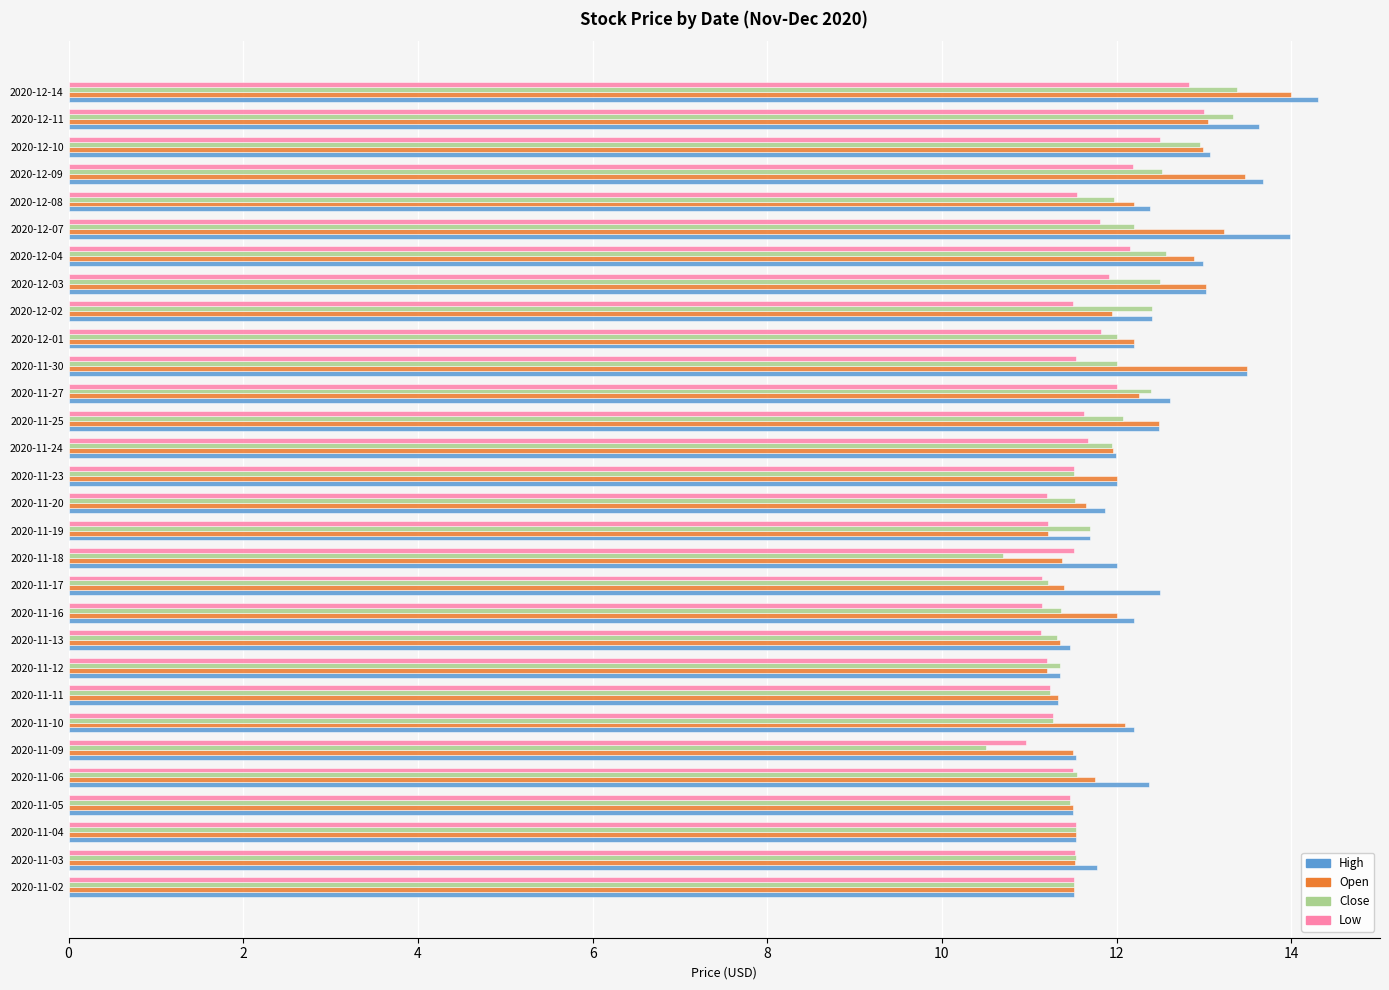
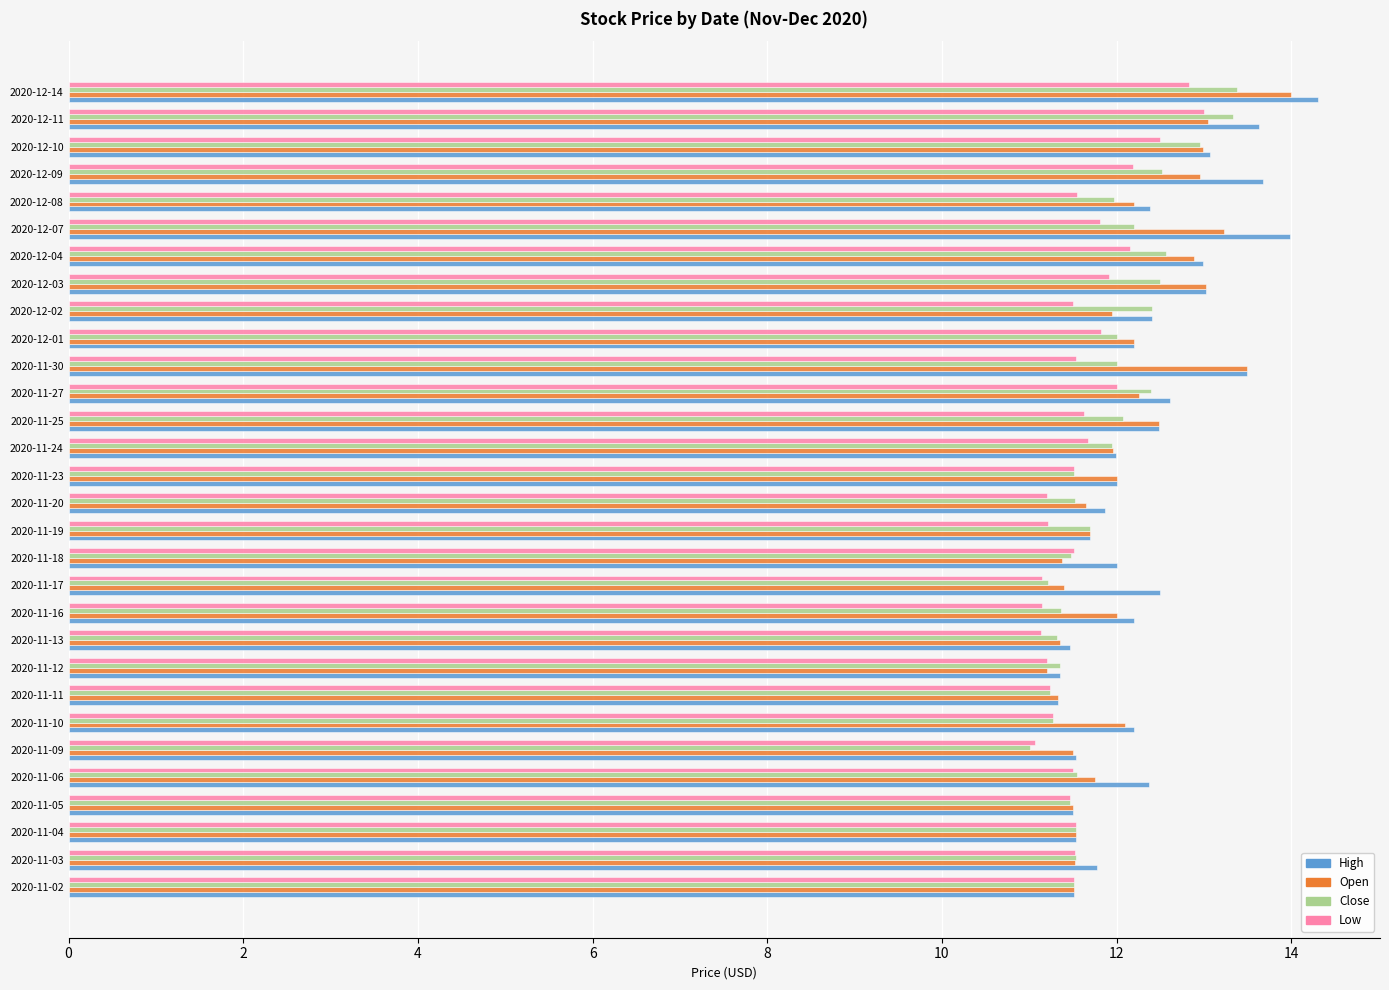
  {
    "High": {
      "2020-12-14": 14.3,
      "2020-12-11": 13.6,
      "2020-12-10": 13.1,
      "2020-12-09": 13.7,
      "2020-12-08": 12.4,
      "2020-12-07": 14.0,
      "2020-12-04": 13.0,
      "2020-12-03": 13.0,
      "2020-12-02": 12.4,
      "2020-12-01": 12.2,
      "2020-11-30": 13.5,
      "2020-11-27": 12.6,
      "2020-11-25": 12.5,
      "2020-11-24": 12.0,
      "2020-11-23": 12.0,
      "2020-11-20": 11.9,
      "2020-11-19": 11.7,
      "2020-11-18": 12.0,
      "2020-11-17": 12.5,
      "2020-11-16": 12.2,
      "2020-11-13": 11.5,
      "2020-11-12": 11.4,
      "2020-11-11": 11.3,
      "2020-11-10": 12.2,
      "2020-11-09": 11.5,
      "2020-11-06": 12.4,
      "2020-11-05": 11.5,
      "2020-11-04": 11.5,
      "2020-11-03": 11.8,
      "2020-11-02": 11.5
    },
    "Open": {
      "2020-12-14": 14.0,
      "2020-12-11": 13.0,
      "2020-12-10": 13.0,
-     "2020-12-09": 13.5,
+     "2020-12-09": 13.0,
      "2020-12-08": 12.2,
      "2020-12-07": 13.2,
      "2020-12-04": 12.9,
      "2020-12-03": 13.0,
      "2020-12-02": 12.0,
      "2020-12-01": 12.2,
      "2020-11-30": 13.5,
      "2020-11-27": 12.3,
      "2020-11-25": 12.5,
      "2020-11-24": 12.0,
      "2020-11-23": 12.0,
      "2020-11-20": 11.6,
-     "2020-11-19": 11.2,
+     "2020-11-19": 11.7,
      "2020-11-18": 11.4,
      "2020-11-17": 11.4,
      "2020-11-16": 12.0,
      "2020-11-13": 11.4,
      "2020-11-12": 11.2,
      "2020-11-11": 11.3,
      "2020-11-10": 12.1,
      "2020-11-09": 11.5,
      "2020-11-06": 11.8,
      "2020-11-05": 11.5,
      "2020-11-04": 11.5,
      "2020-11-03": 11.5,
      "2020-11-02": 11.5
    },
    "Close": {
      "2020-12-14": 13.4,
      "2020-12-11": 13.3,
      "2020-12-10": 13.0,
      "2020-12-09": 12.5,
      "2020-12-08": 12.0,
      "2020-12-07": 12.2,
      "2020-12-04": 12.6,
      "2020-12-03": 12.5,
      "2020-12-02": 12.4,
      "2020-12-01": 12.0,
      "2020-11-30": 12.0,
      "2020-11-27": 12.4,
      "2020-11-25": 12.1,
      "2020-11-24": 12.0,
      "2020-11-23": 11.5,
      "2020-11-20": 11.5,
      "2020-11-19": 11.7,
-     "2020-11-18": 10.7,
+     "2020-11-18": 11.5,
      "2020-11-17": 11.2,
      "2020-11-16": 11.4,
      "2020-11-13": 11.3,
      "2020-11-12": 11.4,
      "2020-11-11": 11.2,
      "2020-11-10": 11.3,
-     "2020-11-09": 10.5,
+     "2020-11-09": 11.0,
      "2020-11-06": 11.6,
      "2020-11-05": 11.5,
      "2020-11-04": 11.5,
      "2020-11-03": 11.5,
      "2020-11-02": 11.5
    },
    "Low": {
      "2020-12-14": 12.8,
      "2020-12-11": 13.0,
      "2020-12-10": 12.5,
      "2020-12-09": 12.2,
      "2020-12-08": 11.6,
      "2020-12-07": 11.8,
      "2020-12-04": 12.2,
      "2020-12-03": 11.9,
      "2020-12-02": 11.5,
      "2020-12-01": 11.8,
      "2020-11-30": 11.5,
      "2020-11-27": 12.0,
      "2020-11-25": 11.6,
      "2020-11-24": 11.7,
      "2020-11-23": 11.5,
      "2020-11-20": 11.2,
      "2020-11-19": 11.2,
      "2020-11-18": 11.5,
      "2020-11-17": 11.2,
      "2020-11-16": 11.2,
      "2020-11-13": 11.1,
      "2020-11-12": 11.2,
      "2020-11-11": 11.2,
      "2020-11-10": 11.3,
-     "2020-11-09": 11.0,
+     "2020-11-09": 11.1,
      "2020-11-06": 11.5,
      "2020-11-05": 11.5,
      "2020-11-04": 11.5,
      "2020-11-03": 11.5,
      "2020-11-02": 11.5
    }
  }
